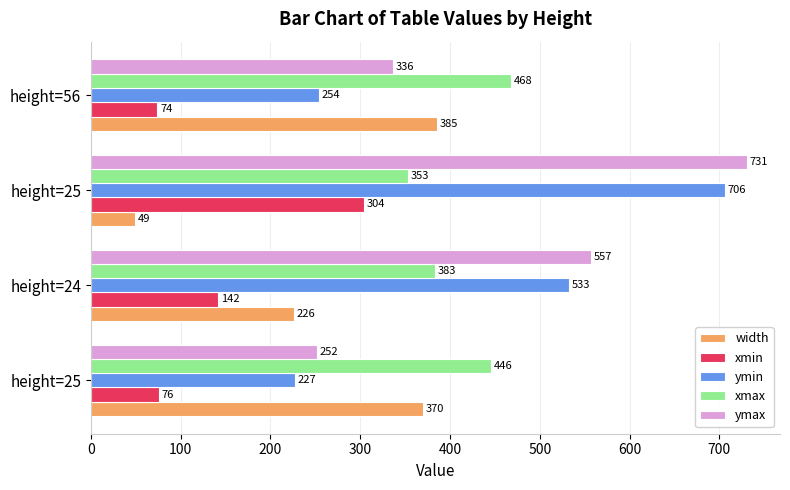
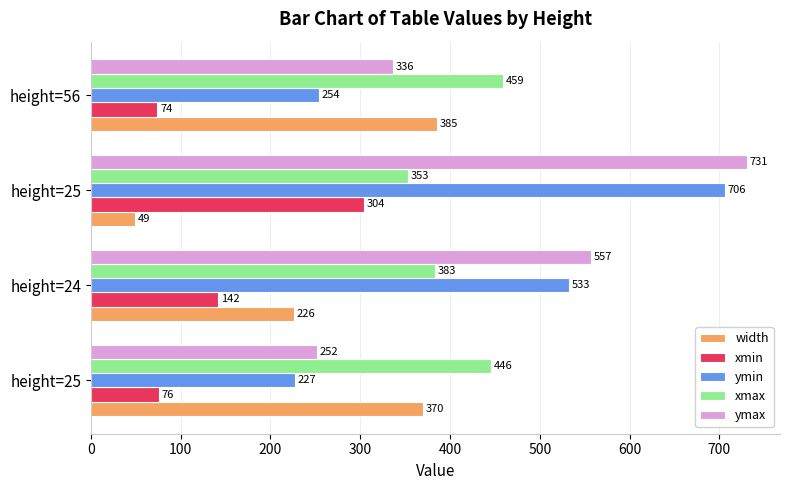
  {
    "width": {
      "height=56": 385,
      "height=24": 226
    },
    "xmin": {
      "height=56": 74,
      "height=24": 142
    },
    "ymin": {
      "height=56": 254,
      "height=24": 533
    },
    "xmax": {
-     "height=56": 468,
+     "height=56": 459,
      "height=24": 383
    },
    "ymax": {
      "height=56": 336,
      "height=24": 557
    }
  }
